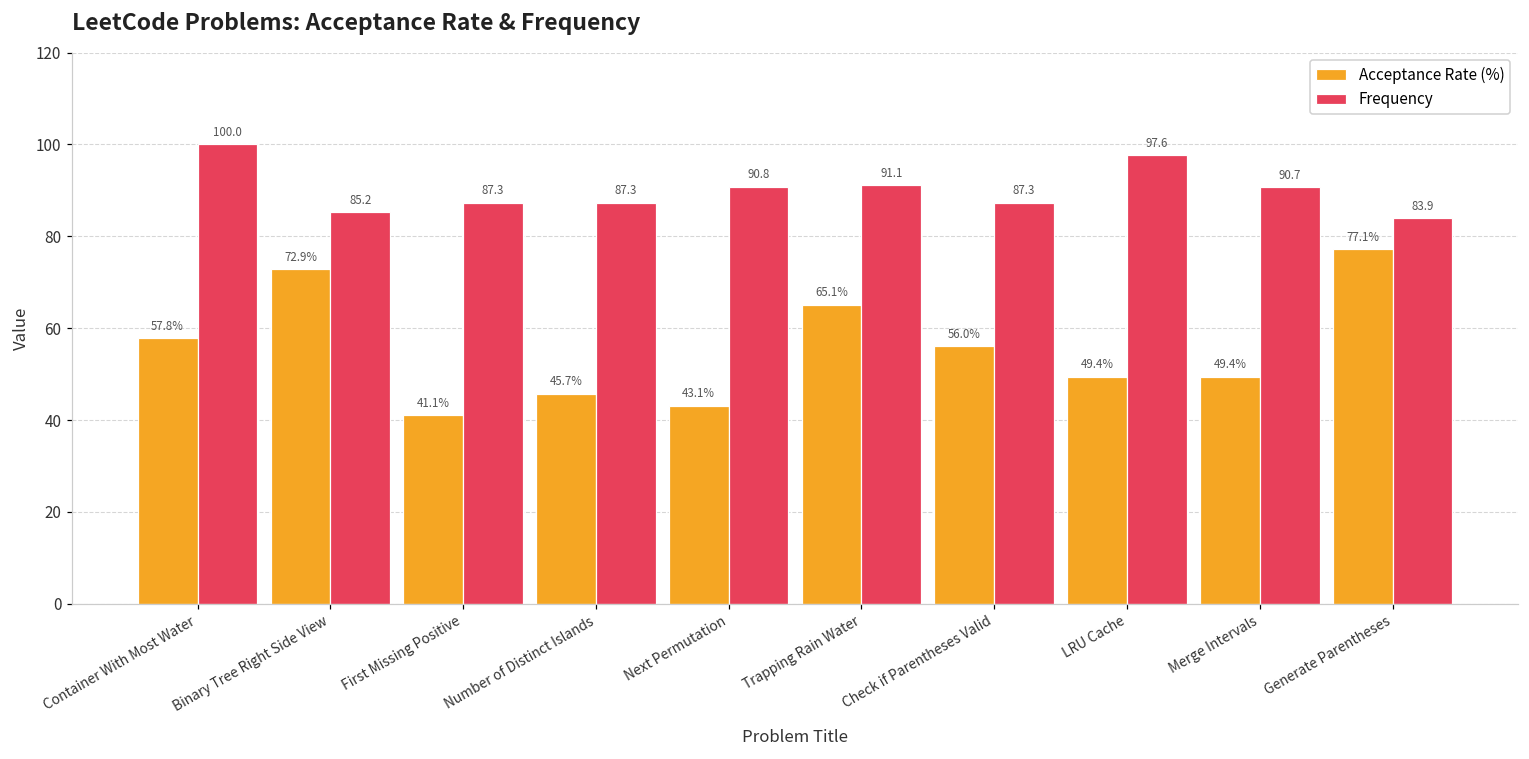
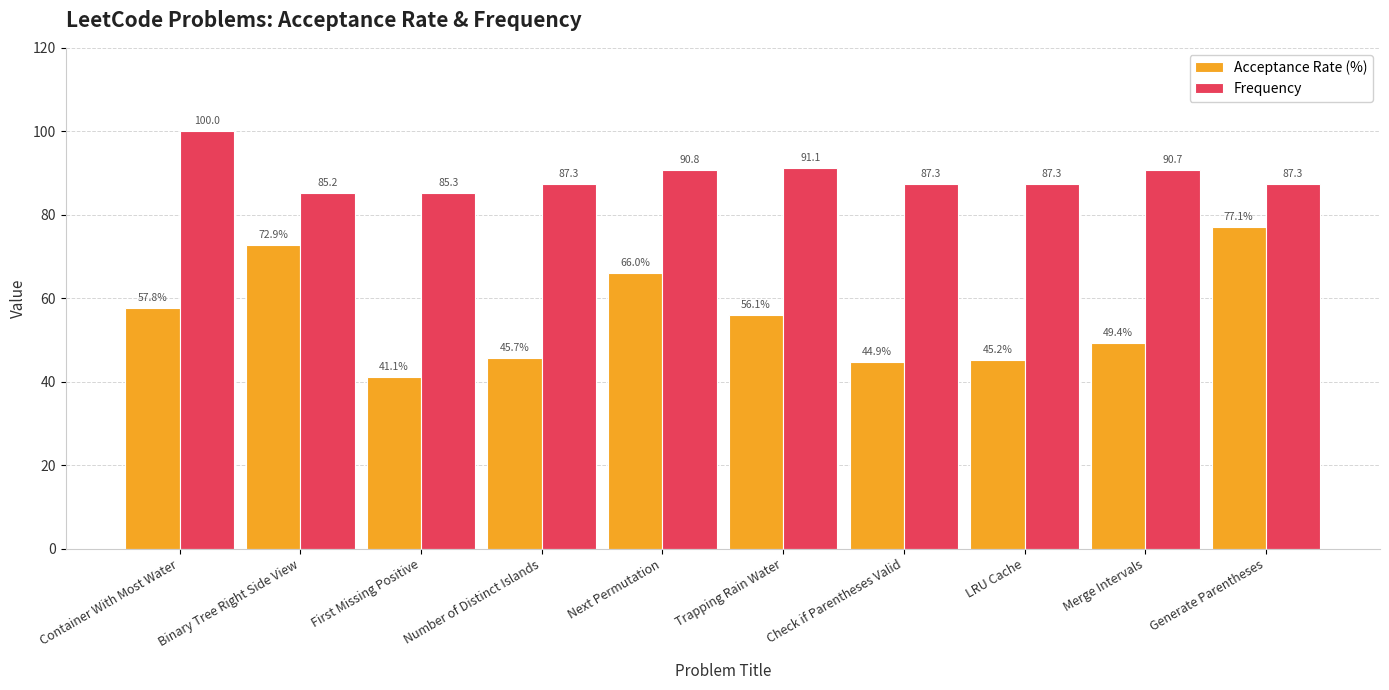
  {
    "Acceptance Rate (%)": {
      "Container With Most Water": "57.8%",
      "Binary Tree Right Side View": "72.9%",
      "First Missing Positive": "41.1%",
      "Number of Distinct Islands": "45.7%",
-     "Next Permutation": "43.1%",
-     "Trapping Rain Water": "65.1%",
-     "Check if Parentheses Valid": "56.0%",
-     "LRU Cache": "49.4%",
+     "Next Permutation": "66.0%",
+     "Trapping Rain Water": "56.1%",
+     "Check if Parentheses Valid": "44.9%",
+     "LRU Cache": "45.2%",
      "Merge Intervals": "49.4%",
      "Generate Parentheses": "77.1%"
    },
    "Frequency": {
      "Container With Most Water": "100.0",
      "Binary Tree Right Side View": "85.2",
-     "First Missing Positive": "87.3",
+     "First Missing Positive": "85.3",
      "Number of Distinct Islands": "87.3",
      "Next Permutation": "90.8",
      "Trapping Rain Water": "91.1",
      "Check if Parentheses Valid": "87.3",
-     "LRU Cache": "97.6",
+     "LRU Cache": "87.3",
      "Merge Intervals": "90.7",
-     "Generate Parentheses": "83.9"
+     "Generate Parentheses": "87.3"
    }
  }
